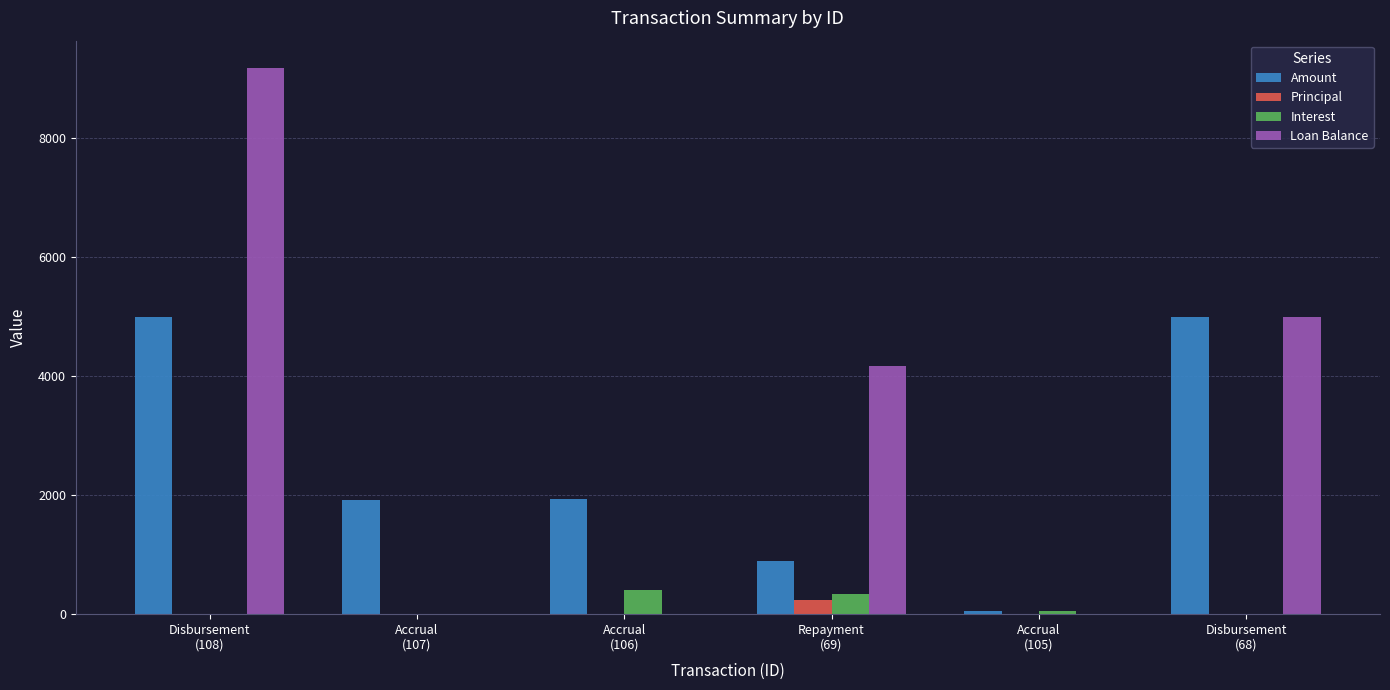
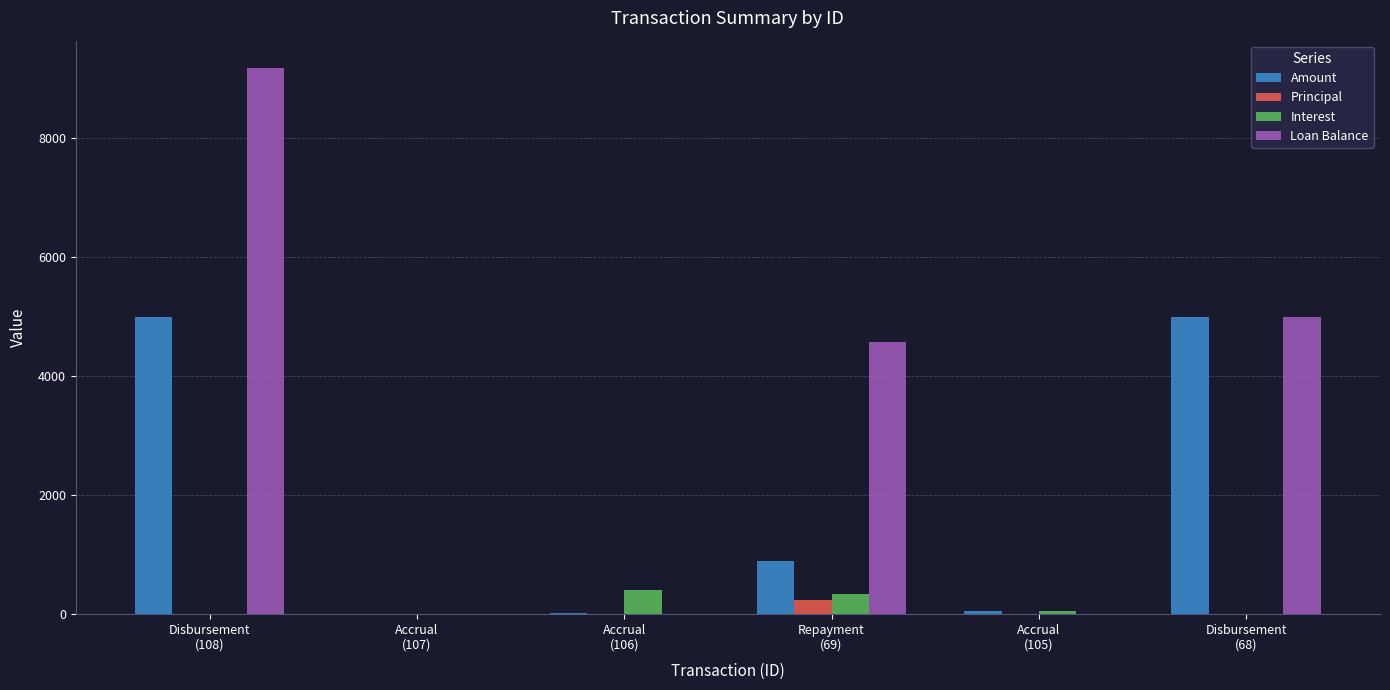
  {
    "Amount": {
      "Disbursement (108)": 5000,
-     "Accrual (107)": 1900,
-     "Accrual (106)": 1900,
+     "Accrual (107)": 0,
+     "Accrual (106)": 0,
      "Repayment (69)": 900,
      "Accrual (105)": 100,
      "Disbursement (68)": 5000
    },
    "Principal": {
      "Disbursement (108)": 0,
      "Accrual (107)": 0,
      "Accrual (106)": 0,
      "Repayment (69)": 200,
      "Accrual (105)": 0,
      "Disbursement (68)": 0
    },
    "Interest": {
      "Disbursement (108)": 0,
      "Accrual (106)": 400,
      "Repayment (69)": 300,
      "Accrual (105)": 100,
      "Disbursement (68)": 0
    },
    "Loan Balance": {
      "Disbursement (108)": 9200,
      "Accrual (107)": 0,
      "Accrual (106)": 0,
-     "Repayment (69)": 4200,
+     "Repayment (69)": 4600,
      "Accrual (105)": 0,
      "Disbursement (68)": 5000
    }
  }
